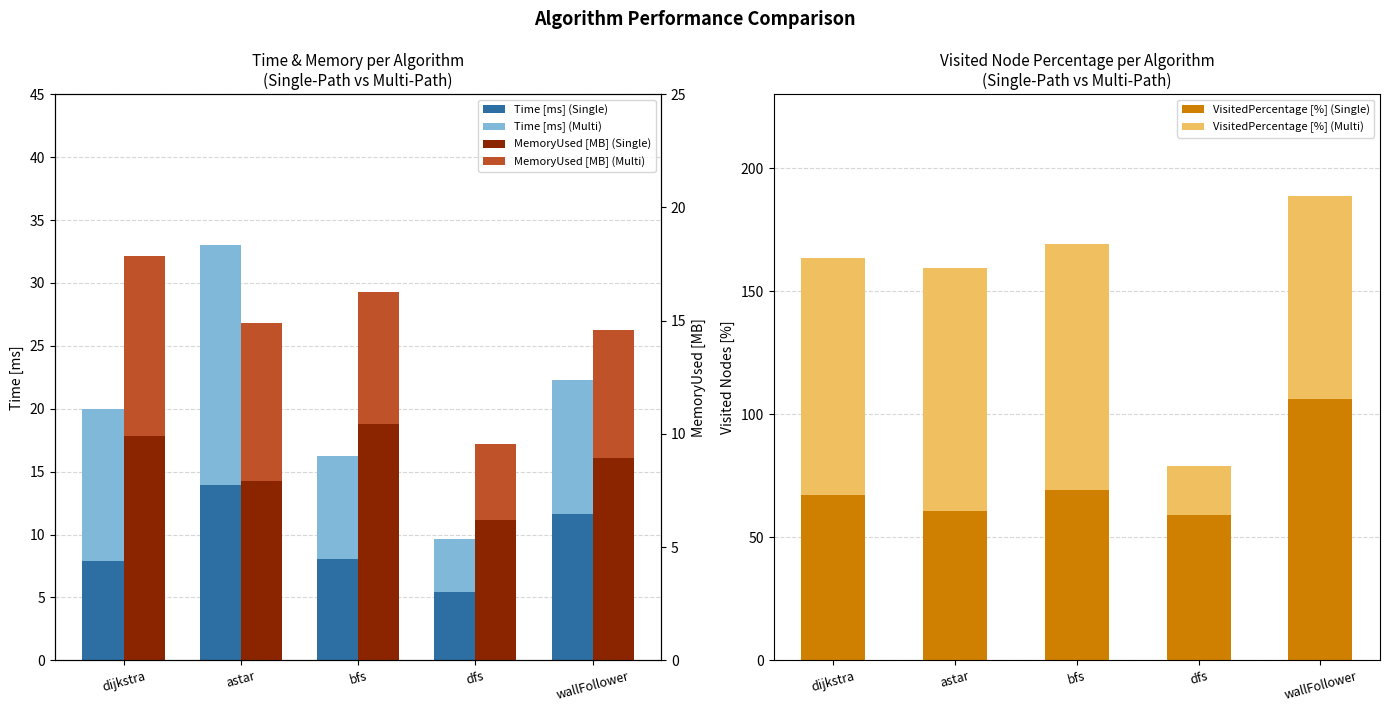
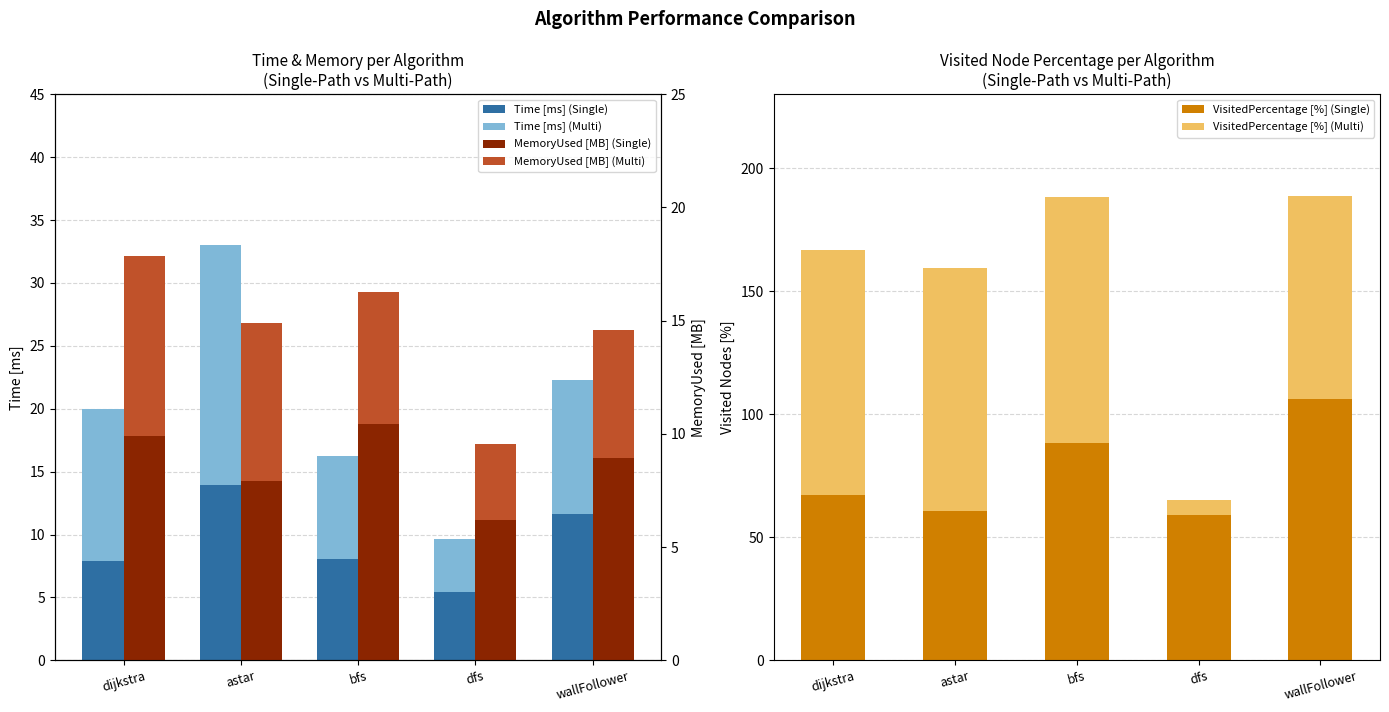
  {
    "Visited Node Percentage per Algorithm (Single-Path vs Multi-Path)": {
      "VisitedPercentage [%] (Single)": {
        "dijkstra": 67,
        "astar": 61,
-       "bfs": 69,
+       "bfs": 88,
        "dfs": 59,
        "wallFollower": 106
      },
      "VisitedPercentage [%] (Multi)": {
-       "dijkstra": 96,
+       "dijkstra": 100,
        "astar": 99,
        "bfs": 100,
-       "dfs": 20,
+       "dfs": 6,
        "wallFollower": 83
      }
    }
  }
